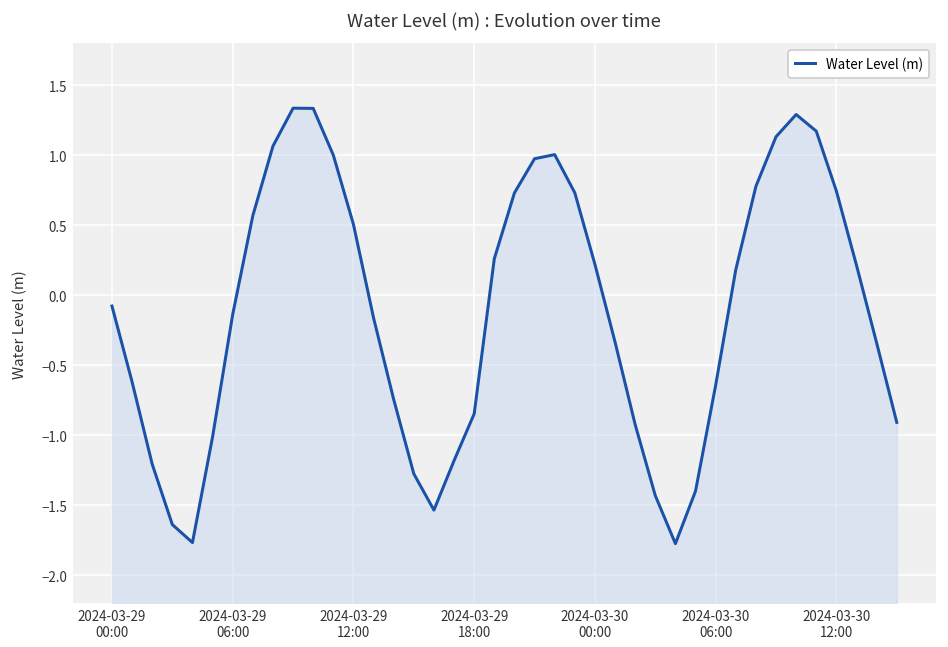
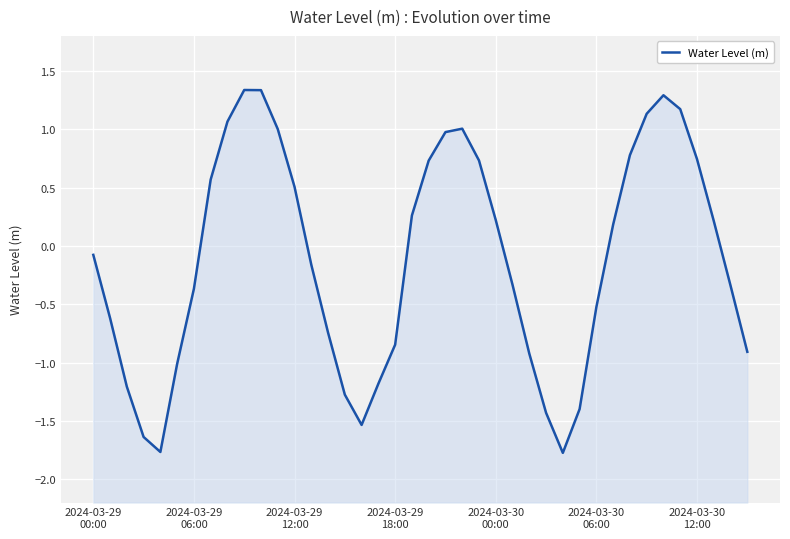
  {
    "2024-03-29 00:00": -0.08,
-   "2024-03-29 06:00": -0.14,
+   "2024-03-29 06:00": -0.37,
    "2024-03-29 12:00": 0.51,
    "2024-03-29 18:00": -0.85,
    "2024-03-30 00:00": 0.22,
-   "2024-03-30 06:00": -0.64,
+   "2024-03-30 06:00": -0.52,
    "2024-03-30 12:00": 0.74
  }
